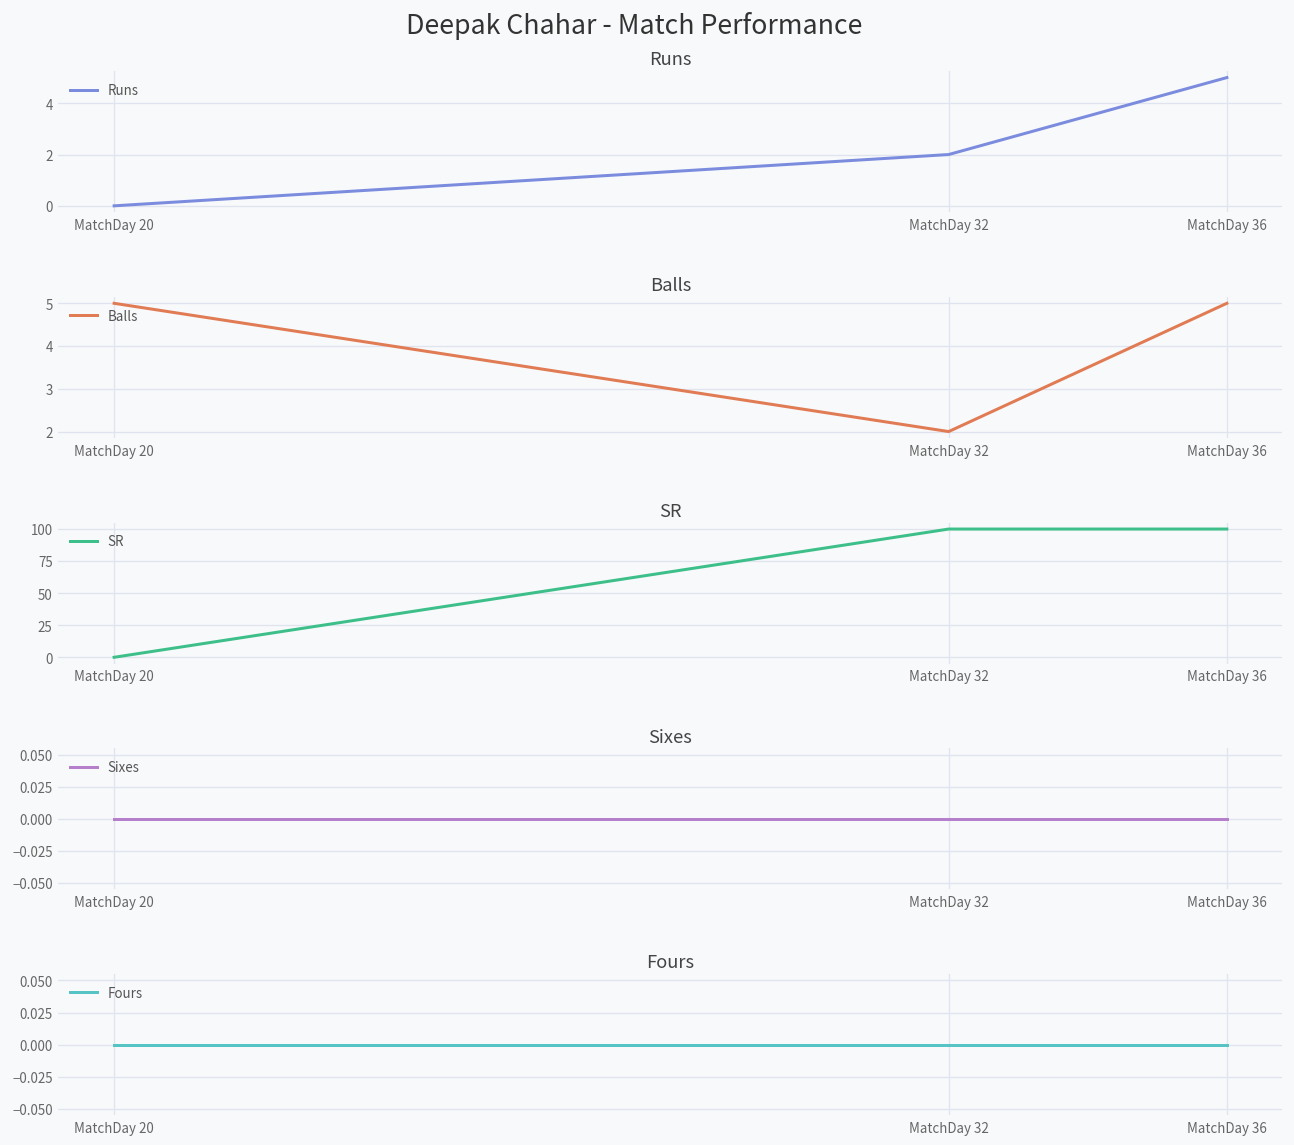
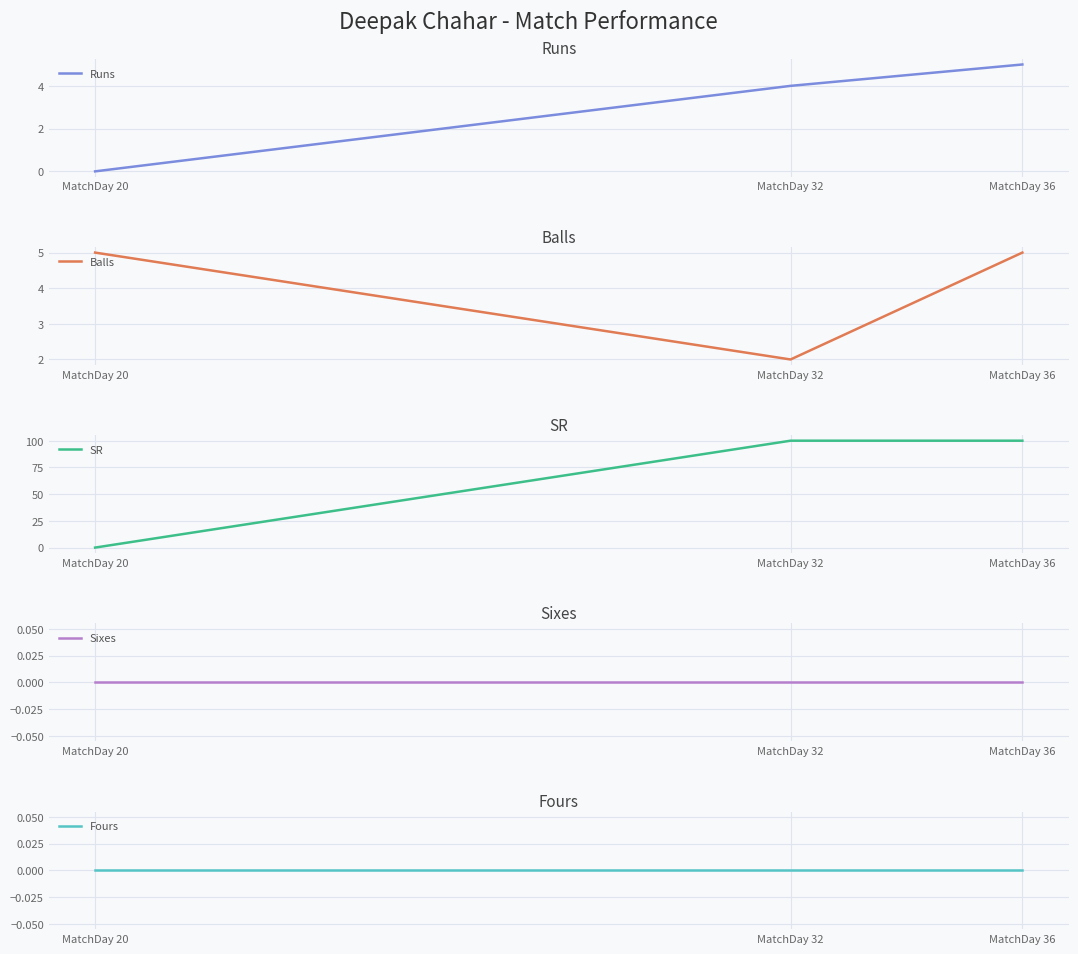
  {
    "Runs": {
      "MatchDay 20": 0,
-     "MatchDay 32": 2,
+     "MatchDay 32": 4,
      "MatchDay 36": 5
    },
    "Balls": {
      "MatchDay 20": 5.0,
      "MatchDay 32": 2.0,
      "MatchDay 36": 5.0
    },
    "SR": {
      "MatchDay 20": 0,
      "MatchDay 32": 100,
      "MatchDay 36": 100
    },
    "Sixes": {
      "MatchDay 20": 0.000,
      "MatchDay 32": 0.000,
      "MatchDay 36": 0.000
    },
    "Fours": {
      "MatchDay 20": 0.000,
      "MatchDay 32": 0.000,
      "MatchDay 36": 0.000
    }
  }
